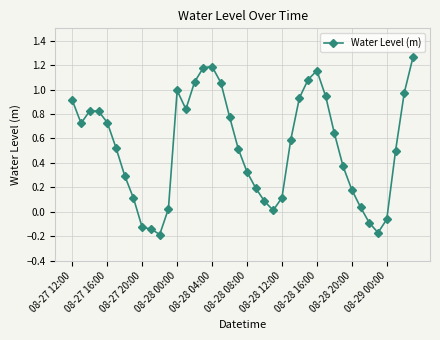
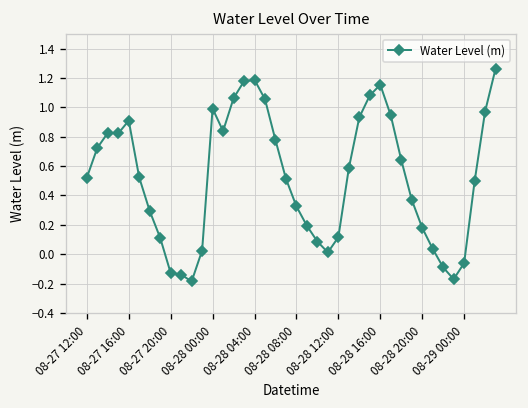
  {
-   "08-27 12:00": 0.91,
-   "08-27 16:00": 0.73,
+   "08-27 12:00": 0.52,
+   "08-27 16:00": 0.91,
    "08-27 20:00": -0.13,
    "08-28 00:00": 0.99,
    "08-28 04:00": 1.19,
    "08-28 08:00": 0.33,
    "08-28 12:00": 0.12,
    "08-28 16:00": 1.15,
    "08-28 20:00": 0.18,
    "08-29 00:00": -0.06
  }
